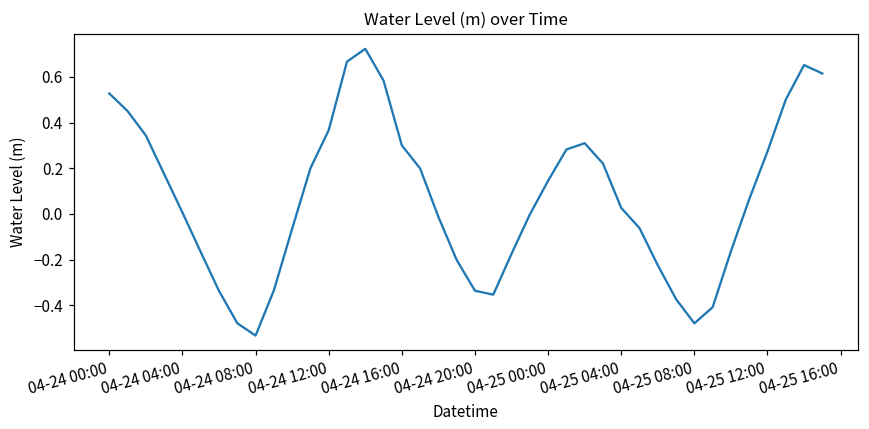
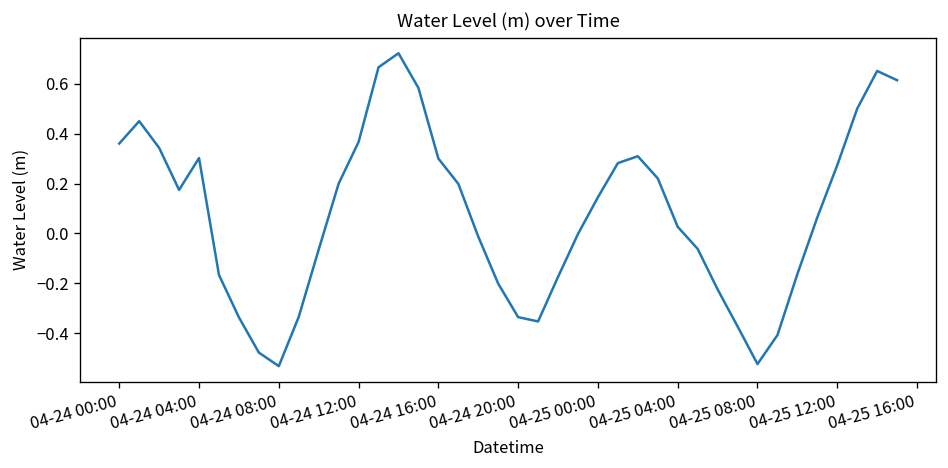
  {
-   "04-24 00:00": 0.53,
-   "04-24 04:00": 0.01,
+   "04-24 00:00": 0.36,
+   "04-24 04:00": 0.30,
    "04-24 08:00": -0.53,
    "04-24 12:00": 0.37,
    "04-24 16:00": 0.30,
    "04-24 20:00": -0.34,
    "04-25 00:00": 0.15,
    "04-25 04:00": 0.03,
-   "04-25 08:00": -0.48,
+   "04-25 08:00": -0.52,
    "04-25 12:00": 0.27
  }
